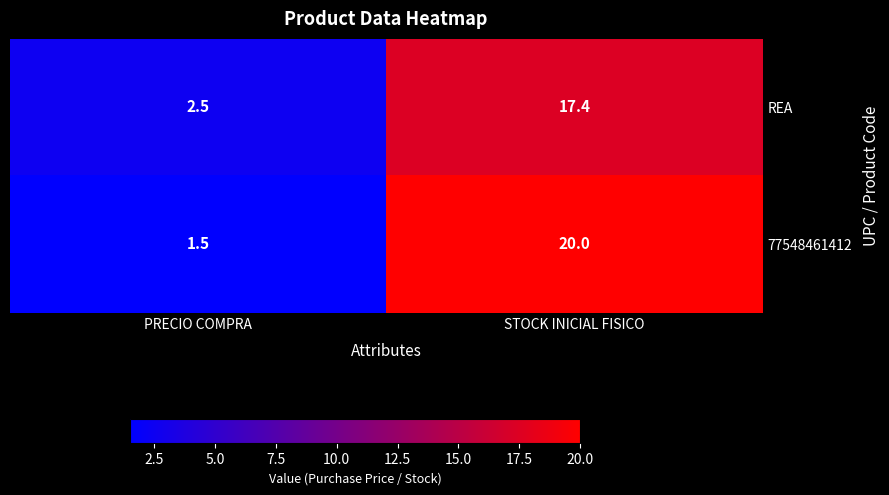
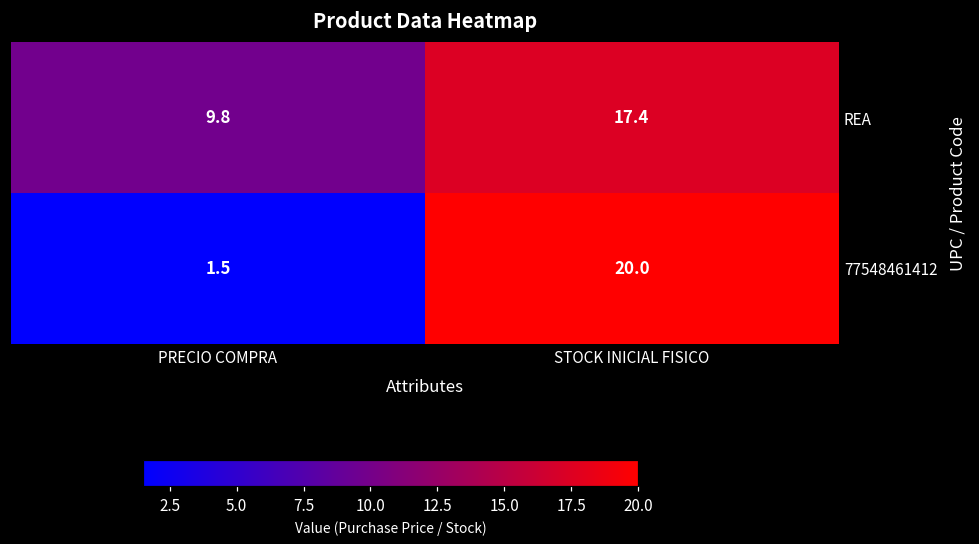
  {
    "REA": {
-     "PRECIO COMPRA": 2.5,
+     "PRECIO COMPRA": 9.8,
      "STOCK INICIAL FISICO": 17.4
    },
    "77548461412": {
      "PRECIO COMPRA": 1.5,
      "STOCK INICIAL FISICO": 20.0
    }
  }
